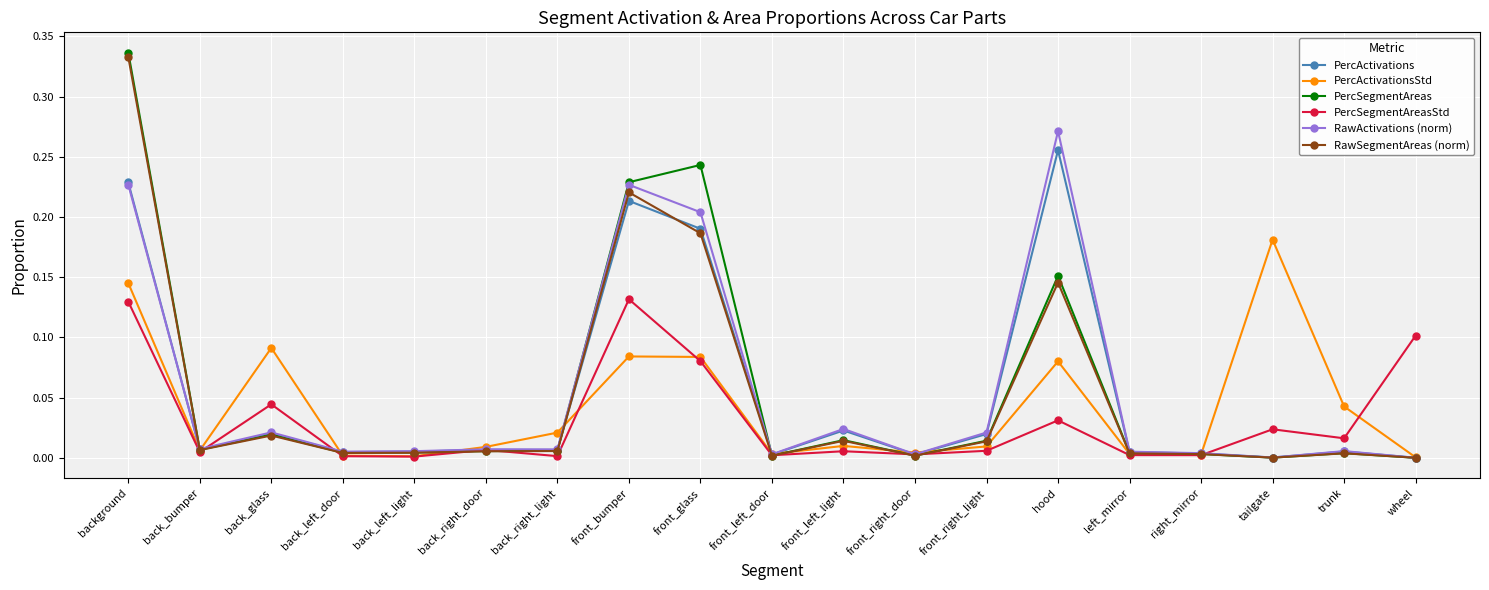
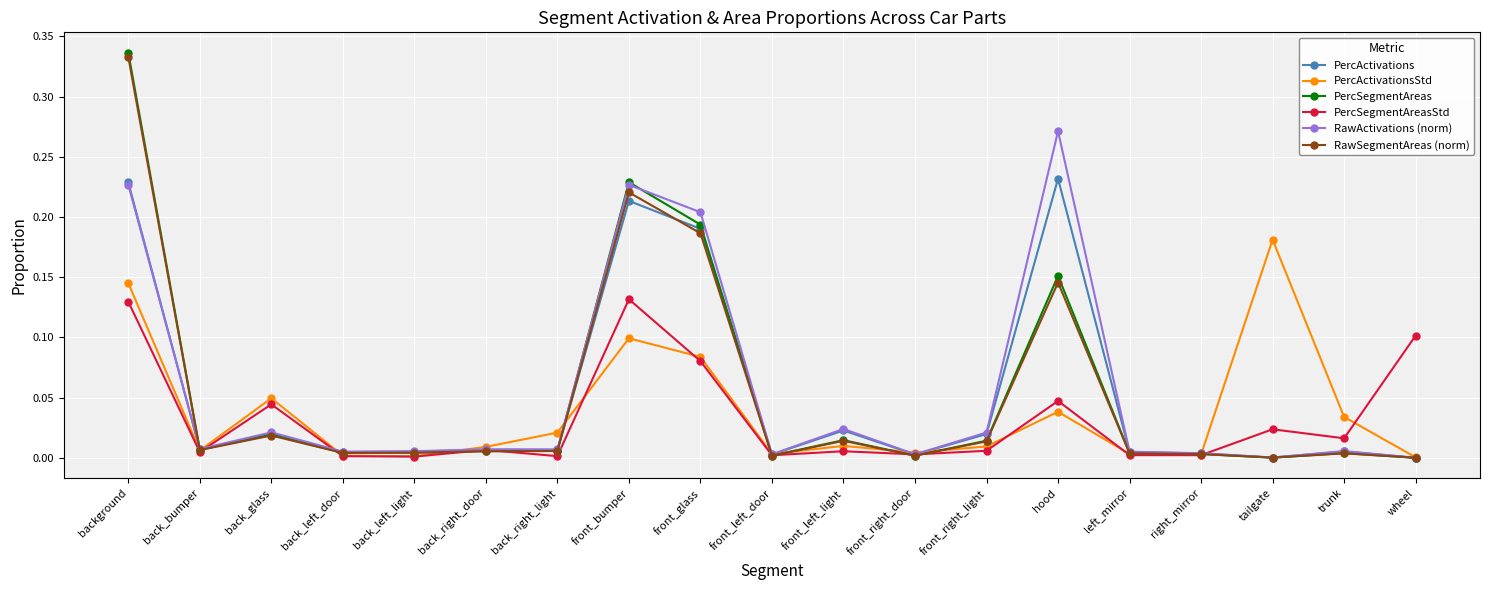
  {
    "PercActivations": {
      "front_bumper": 0.213,
      "front_glass": 0.190,
-     "hood": 0.255
+     "hood": 0.232
    },
    "PercActivationsStd": {
      "background": 0.145,
-     "back_glass": 0.091,
+     "back_glass": 0.049,
      "back_right_light": 0.021,
-     "front_bumper": 0.084,
+     "front_bumper": 0.099,
      "front_glass": 0.084,
      "front_left_light": 0.010,
      "front_right_light": 0.009,
-     "hood": 0.080,
+     "hood": 0.038,
      "tailgate": 0.181,
-     "trunk": 0.043
+     "trunk": 0.034
    },
    "PercSegmentAreas": {
      "background": 0.337,
      "front_bumper": 0.229,
-     "front_glass": 0.243,
+     "front_glass": 0.194,
      "hood": 0.151
    },
    "PercSegmentAreasStd": {
      "background": 0.130,
      "back_glass": 0.044,
      "back_right_light": 0.001,
      "front_bumper": 0.132,
      "front_glass": 0.080,
      "front_left_light": 0.005,
      "front_right_light": 0.006,
-     "hood": 0.031,
+     "hood": 0.047,
      "tailgate": 0.024,
      "trunk": 0.016,
      "wheel": 0.102
    },
    "RawActivations (norm)": {
      "front_bumper": 0.227,
      "front_glass": 0.204,
      "hood": 0.271
    },
    "RawSegmentAreas (norm)": {
      "background": 0.333,
      "front_bumper": 0.220,
      "front_glass": 0.187,
      "hood": 0.146
    }
  }
